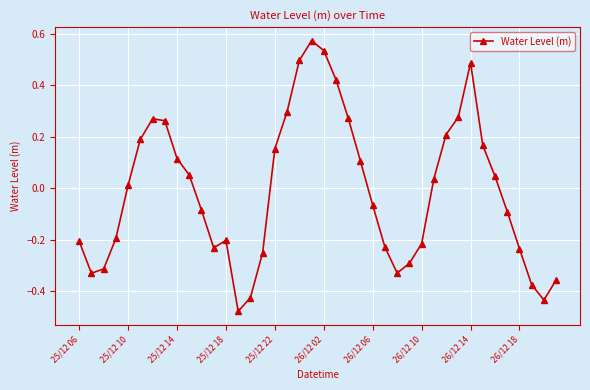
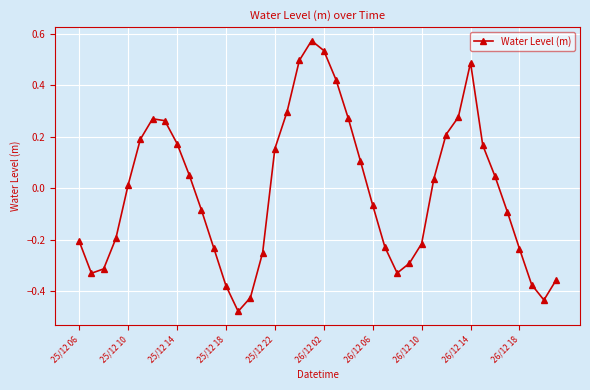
  {
    "25/12 06": -0.21,
    "25/12 10": 0.01,
-   "25/12 14": 0.12,
-   "25/12 18": -0.20,
+   "25/12 14": 0.17,
+   "25/12 18": -0.38,
    "25/12 22": 0.15,
    "26/12 02": 0.53,
    "26/12 06": -0.07,
    "26/12 10": -0.22,
    "26/12 14": 0.49,
    "26/12 18": -0.23
  }
